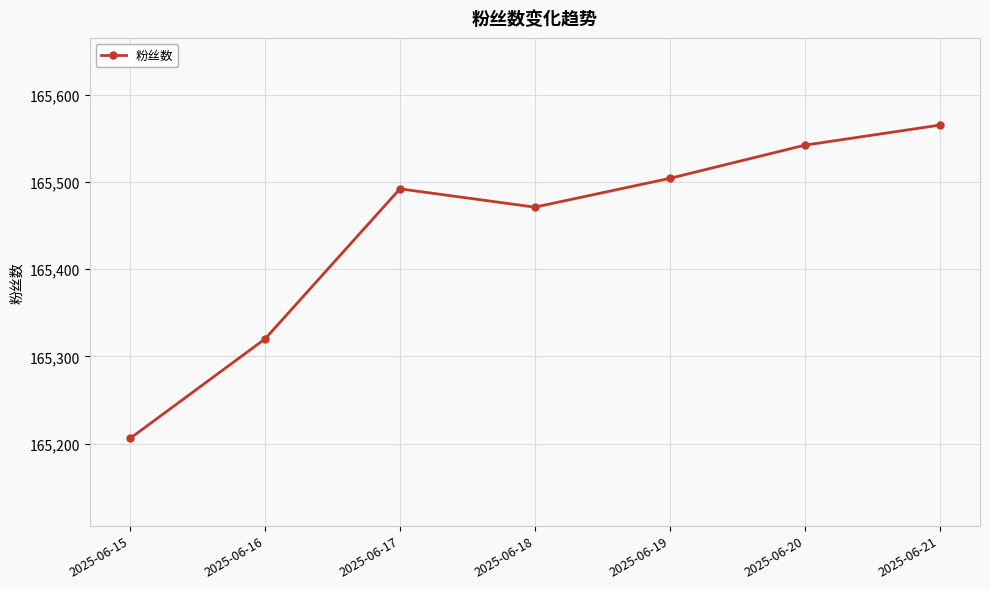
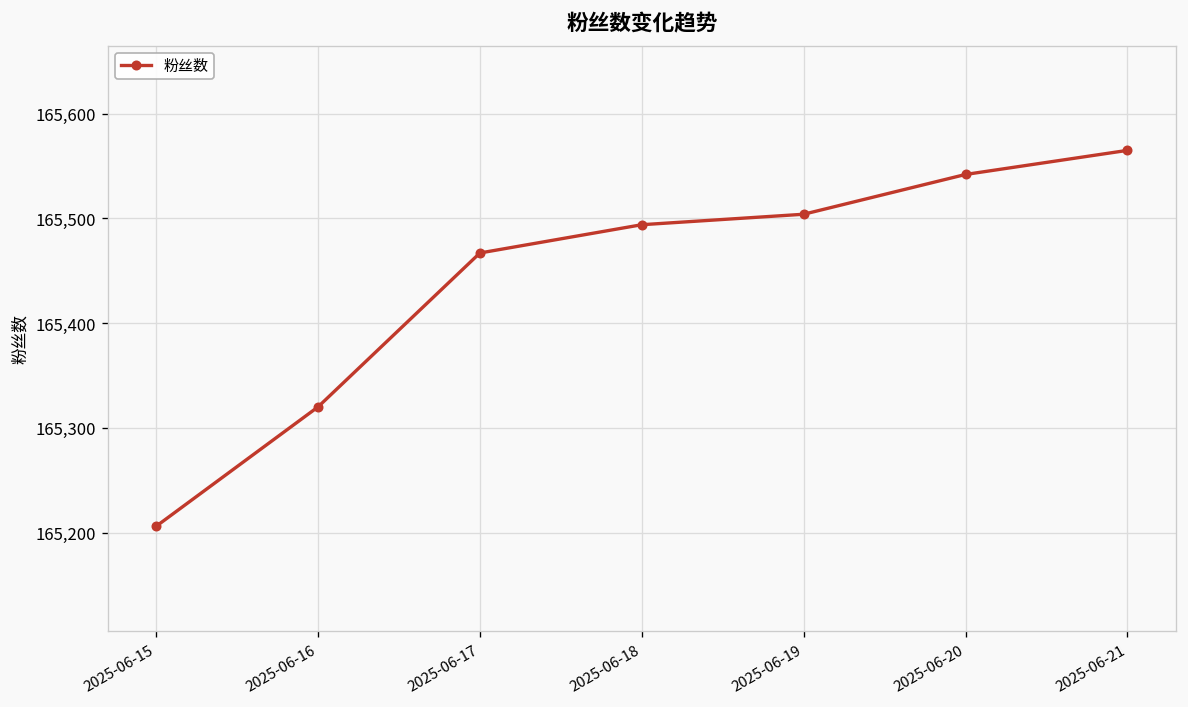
  {
    "2025-06-15": "165,210",
    "2025-06-16": "165,320",
-   "2025-06-17": "165,490",
-   "2025-06-18": "165,470",
+   "2025-06-17": "165,470",
+   "2025-06-18": "165,490",
    "2025-06-19": "165,500",
    "2025-06-20": "165,540",
    "2025-06-21": "165,570"
  }
